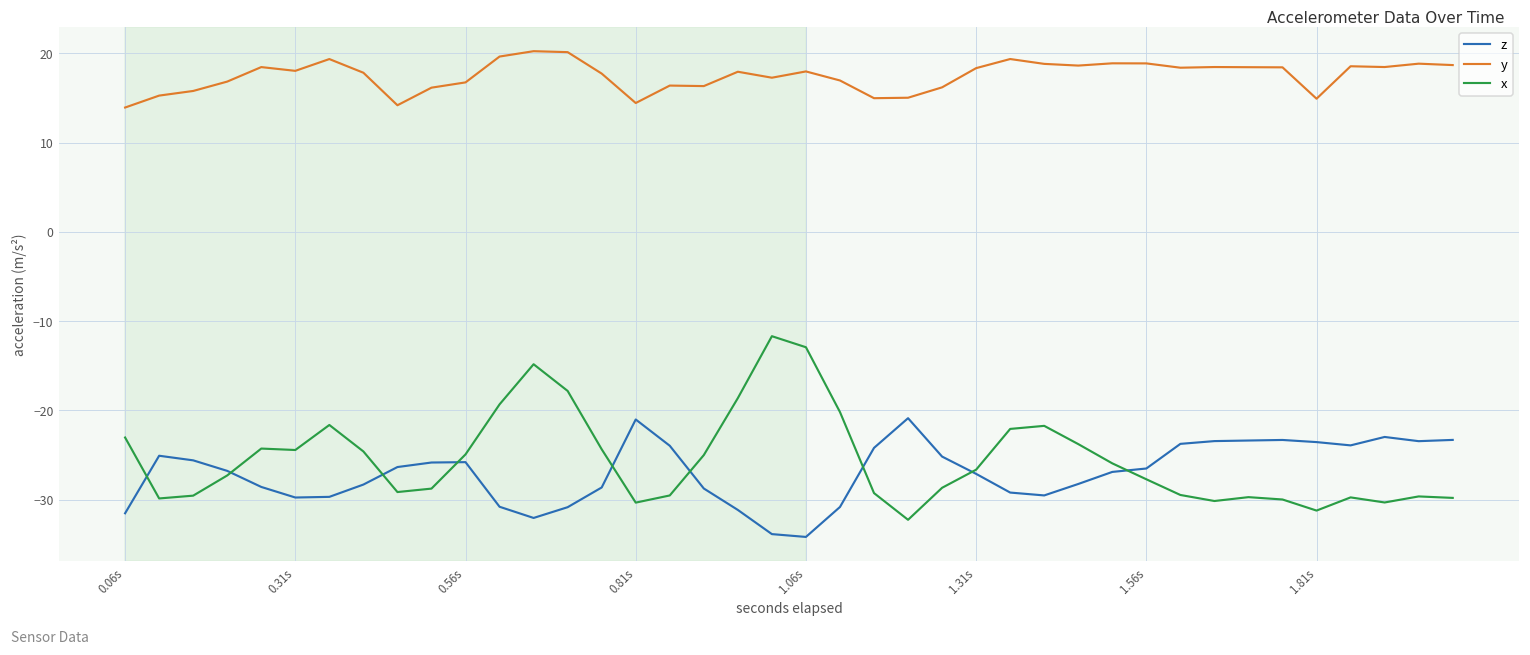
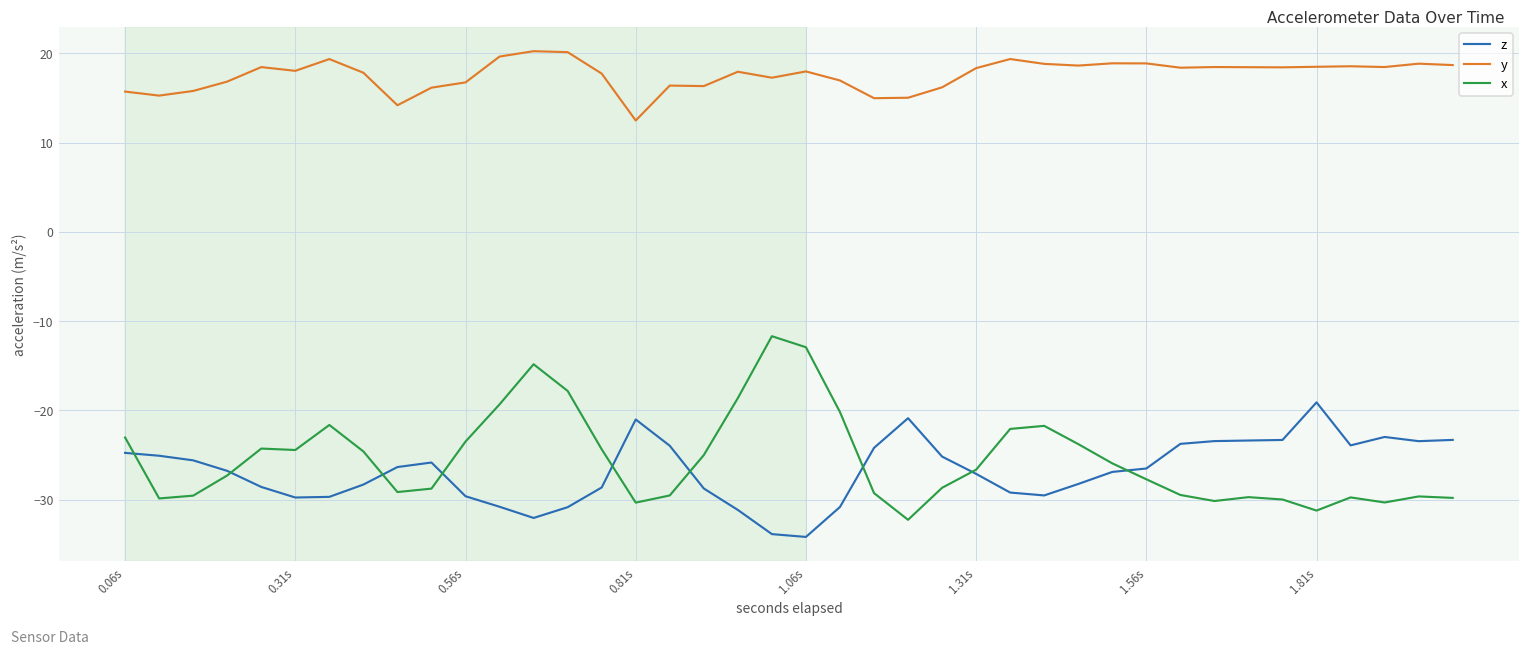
  {
    "z": {
-     "0.06s": -32,
+     "0.06s": -25,
      "0.31s": -30,
-     "0.56s": -26,
+     "0.56s": -30,
      "0.81s": -21,
      "1.06s": -34,
      "1.31s": -27,
      "1.56s": -27,
-     "1.81s": -24
+     "1.81s": -19
    },
    "y": {
-     "0.06s": 14,
+     "0.06s": 16,
      "0.31s": 18,
      "0.56s": 17,
-     "0.81s": 14,
+     "0.81s": 12,
      "1.06s": 18,
      "1.31s": 18,
      "1.56s": 19,
-     "1.81s": 15
+     "1.81s": 18
    },
    "x": {
      "0.06s": -23,
      "0.31s": -24,
-     "0.56s": -25,
+     "0.56s": -24,
      "0.81s": -30,
      "1.06s": -13,
      "1.31s": -27,
      "1.56s": -28,
      "1.81s": -31
    }
  }
